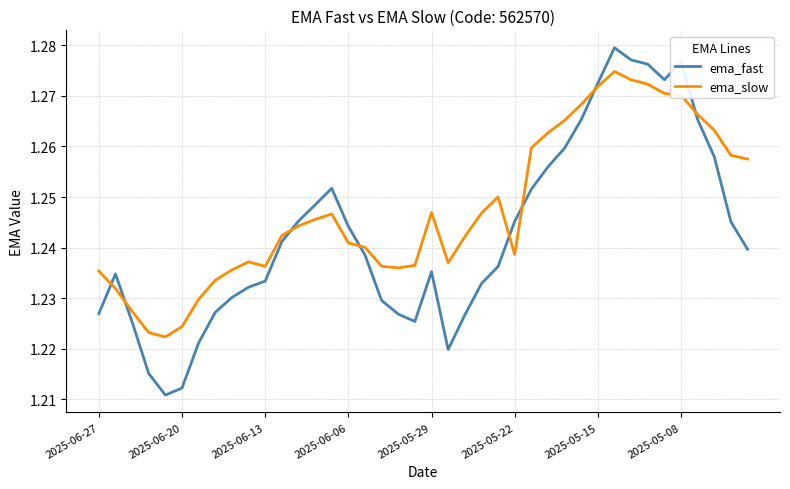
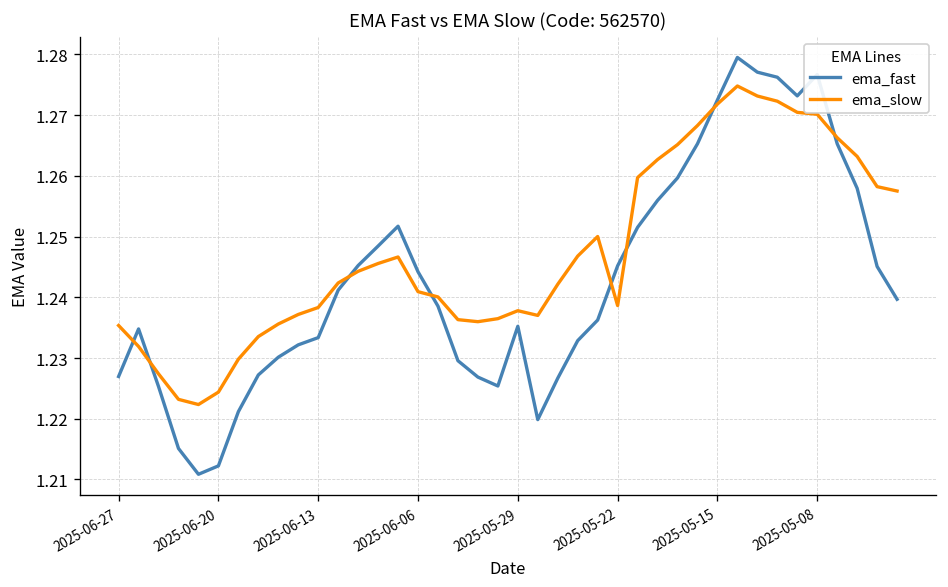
  {
    "ema_fast": {
      "2025-06-27": 1.227,
      "2025-06-20": 1.212,
      "2025-06-13": 1.233,
      "2025-06-06": 1.244,
      "2025-05-29": 1.235,
      "2025-05-22": 1.245,
      "2025-05-15": 1.273
    },
    "ema_slow": {
      "2025-06-27": 1.235,
      "2025-06-20": 1.224,
-     "2025-06-13": 1.236,
+     "2025-06-13": 1.238,
      "2025-06-06": 1.241,
-     "2025-05-29": 1.247,
+     "2025-05-29": 1.238,
      "2025-05-22": 1.239,
      "2025-05-15": 1.272
    }
  }
